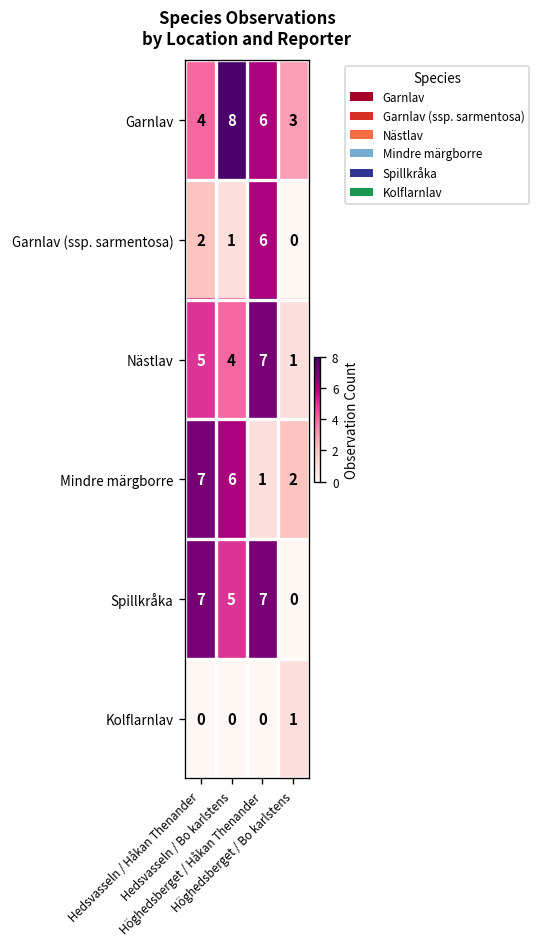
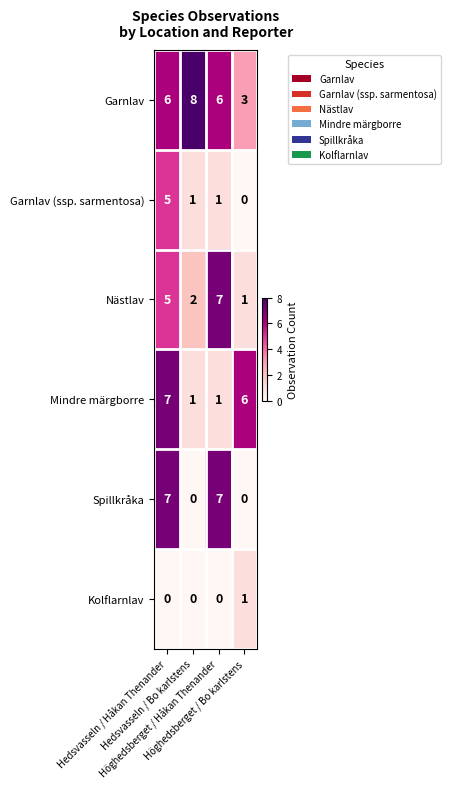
  {
    "Garnlav": {
-     "Hedsvasseln / Håkan Thenander": 4,
+     "Hedsvasseln / Håkan Thenander": 6,
      "Hedsvasseln / Bo karlstens": 8,
      "Höghedsberget / Håkan Thenander": 6,
      "Höghedsberget / Bo karlstens": 3
    },
    "Garnlav (ssp. sarmentosa)": {
-     "Hedsvasseln / Håkan Thenander": 2,
+     "Hedsvasseln / Håkan Thenander": 5,
      "Hedsvasseln / Bo karlstens": 1,
-     "Höghedsberget / Håkan Thenander": 6,
+     "Höghedsberget / Håkan Thenander": 1,
      "Höghedsberget / Bo karlstens": 0
    },
    "Nästlav": {
      "Hedsvasseln / Håkan Thenander": 5,
-     "Hedsvasseln / Bo karlstens": 4,
+     "Hedsvasseln / Bo karlstens": 2,
      "Höghedsberget / Håkan Thenander": 7,
      "Höghedsberget / Bo karlstens": 1
    },
    "Mindre märgborre": {
      "Hedsvasseln / Håkan Thenander": 7,
-     "Hedsvasseln / Bo karlstens": 6,
+     "Hedsvasseln / Bo karlstens": 1,
      "Höghedsberget / Håkan Thenander": 1,
-     "Höghedsberget / Bo karlstens": 2
+     "Höghedsberget / Bo karlstens": 6
    },
    "Spillkråka": {
      "Hedsvasseln / Håkan Thenander": 7,
-     "Hedsvasseln / Bo karlstens": 5,
+     "Hedsvasseln / Bo karlstens": 0,
      "Höghedsberget / Håkan Thenander": 7,
      "Höghedsberget / Bo karlstens": 0
    },
    "Kolflarnlav": {
      "Hedsvasseln / Håkan Thenander": 0,
      "Hedsvasseln / Bo karlstens": 0,
      "Höghedsberget / Håkan Thenander": 0,
      "Höghedsberget / Bo karlstens": 1
    }
  }
